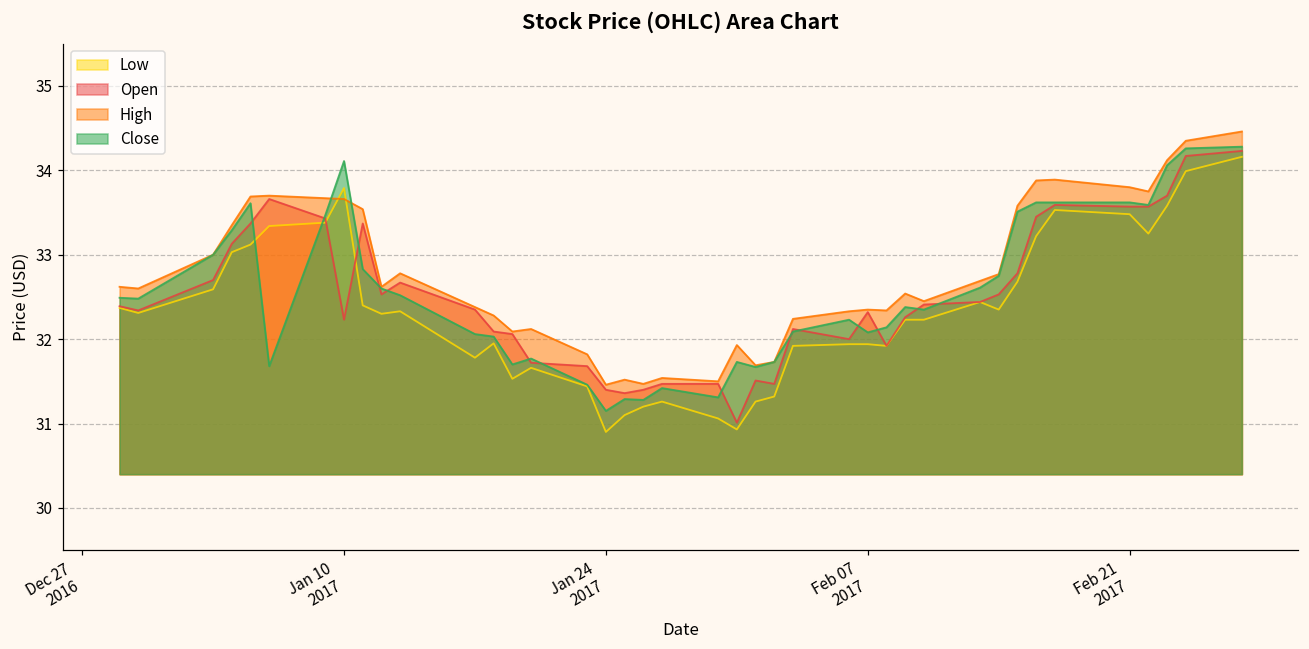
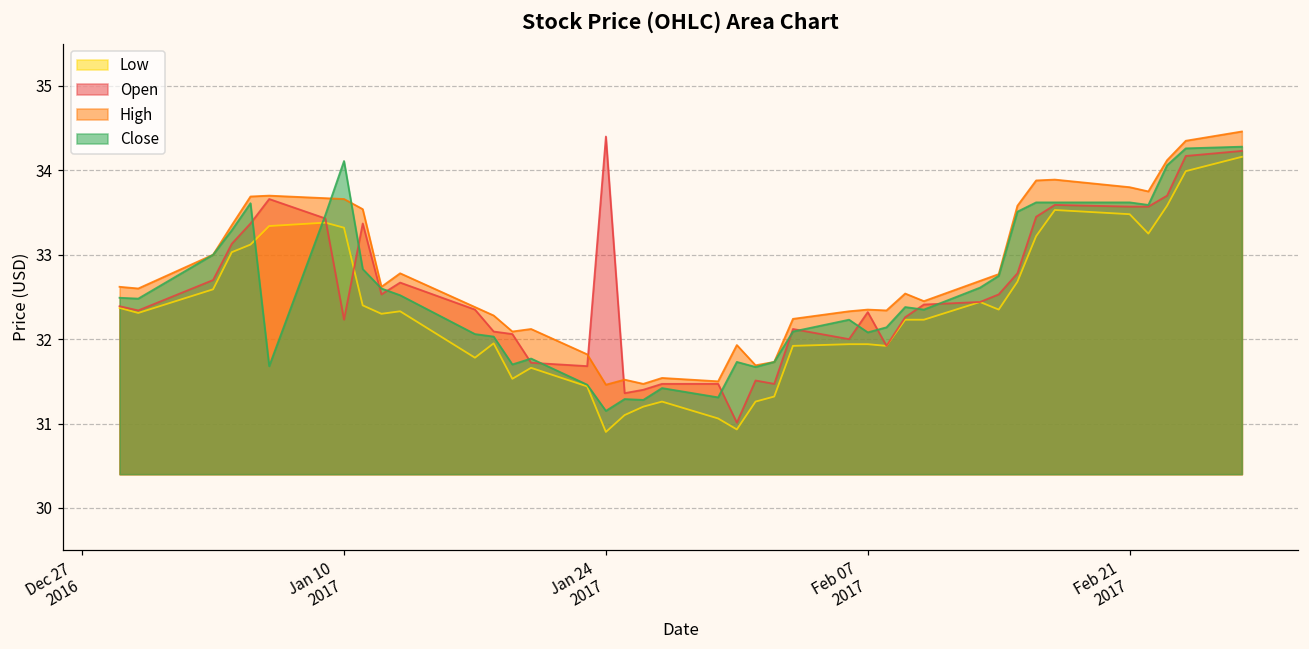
  {
    "Low": {
-     "Jan 10 2017": 33.8,
+     "Jan 10 2017": 33.3,
      "Jan 24 2017": 30.9,
      "Feb 07 2017": 31.9,
      "Feb 21 2017": 33.5
    },
    "Open": {
      "Jan 10 2017": 32.2,
-     "Jan 24 2017": 31.4,
+     "Jan 24 2017": 34.4,
      "Feb 21 2017": 33.6
    },
    "High": {
      "Jan 10 2017": 33.7,
      "Jan 24 2017": 31.5,
      "Feb 21 2017": 33.8
    },
    "Close": {
      "Jan 10 2017": 34.1,
      "Jan 24 2017": 31.2,
      "Feb 07 2017": 32.1,
      "Feb 21 2017": 33.6
    }
  }
